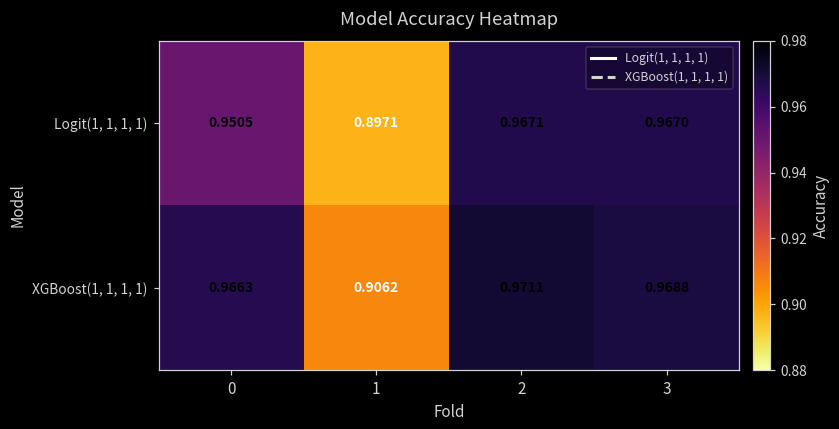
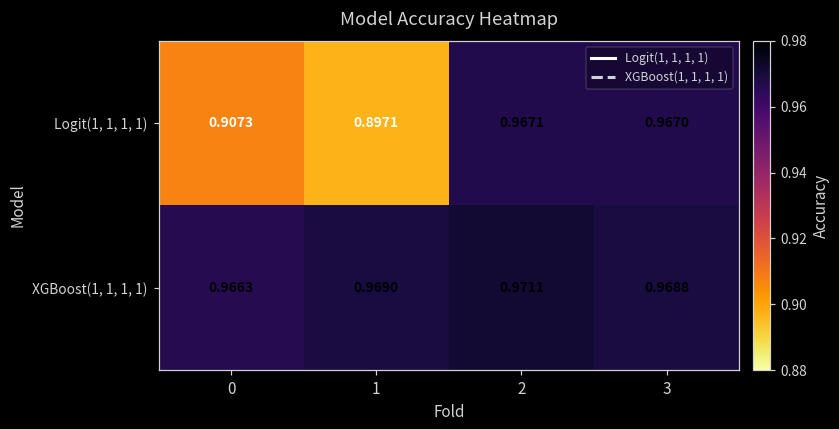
  {
    "Logit(1, 1, 1, 1)": {
-     "0": 0.9505,
+     "0": 0.9073,
      "1": 0.8971,
      "2": 0.9671,
      "3": 0.9670
    },
    "XGBoost(1, 1, 1, 1)": {
      "0": 0.9663,
-     "1": 0.9062,
+     "1": 0.9690,
      "2": 0.9711,
      "3": 0.9688
    }
  }
